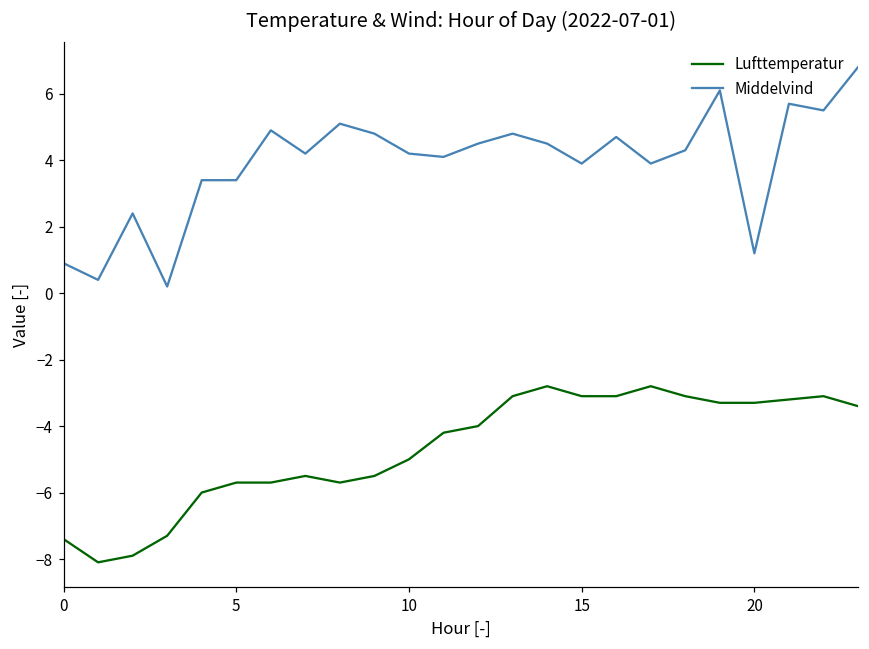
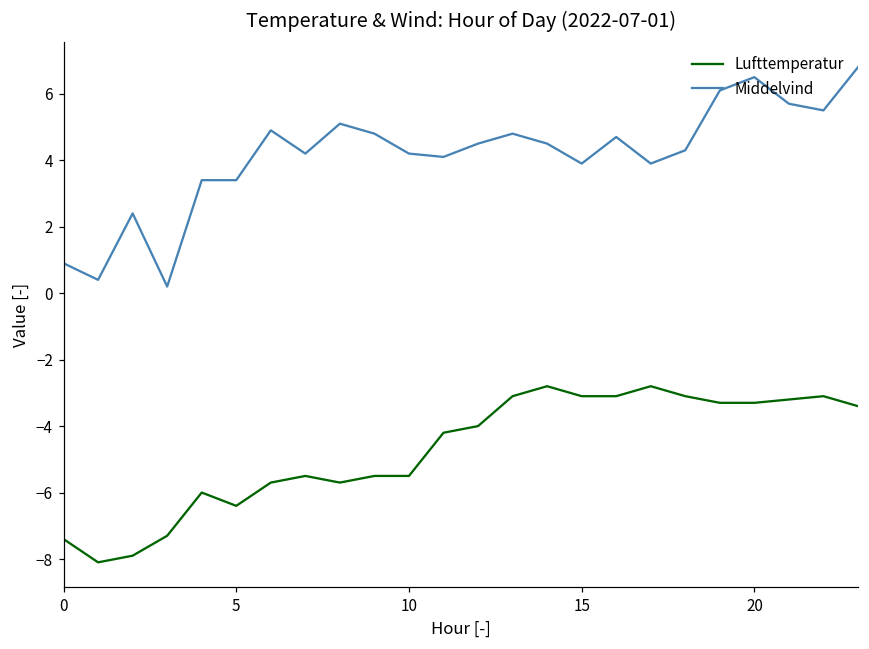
  {
    "Lufttemperatur": {
      "0": -7.4,
-     "5": -5.7,
-     "10": -5.0,
+     "5": -6.4,
+     "10": -5.5,
      "15": -3.1,
      "20": -3.3
    },
    "Middelvind": {
      "0": 0.9,
      "5": 3.4,
      "10": 4.2,
      "15": 3.9,
-     "20": 1.2
+     "20": 6.5
    }
  }
